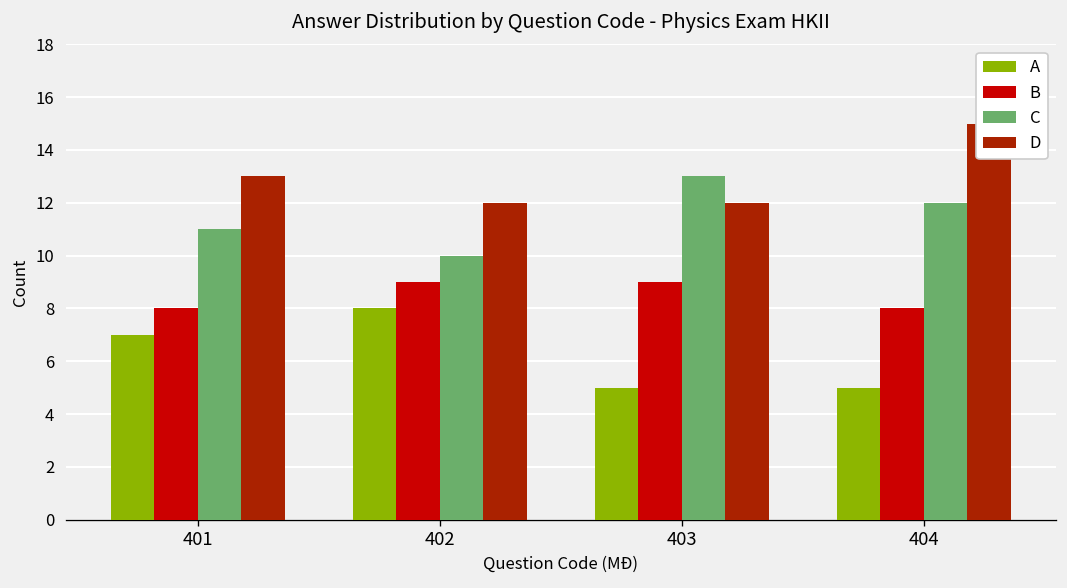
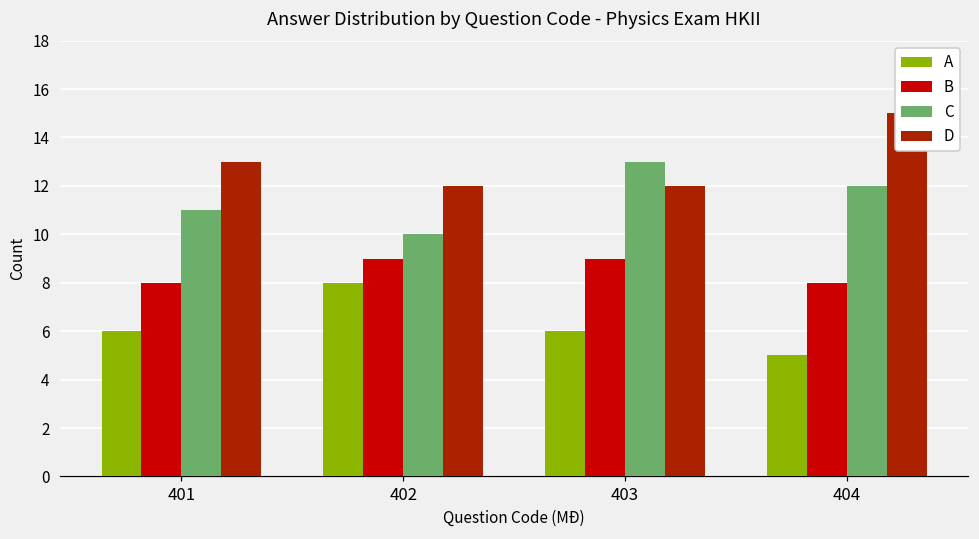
  {
    "A": {
-     "401": 7,
+     "401": 6,
      "402": 8,
-     "403": 5,
+     "403": 6,
      "404": 5
    },
    "C": {
      "401": 11,
      "402": 10,
      "403": 13,
      "404": 12
    }
  }
